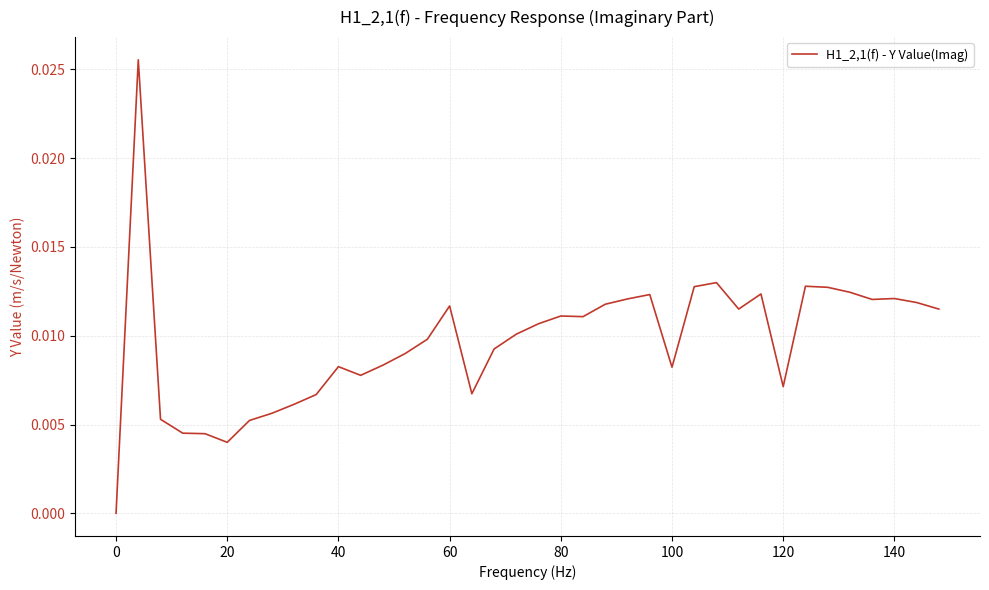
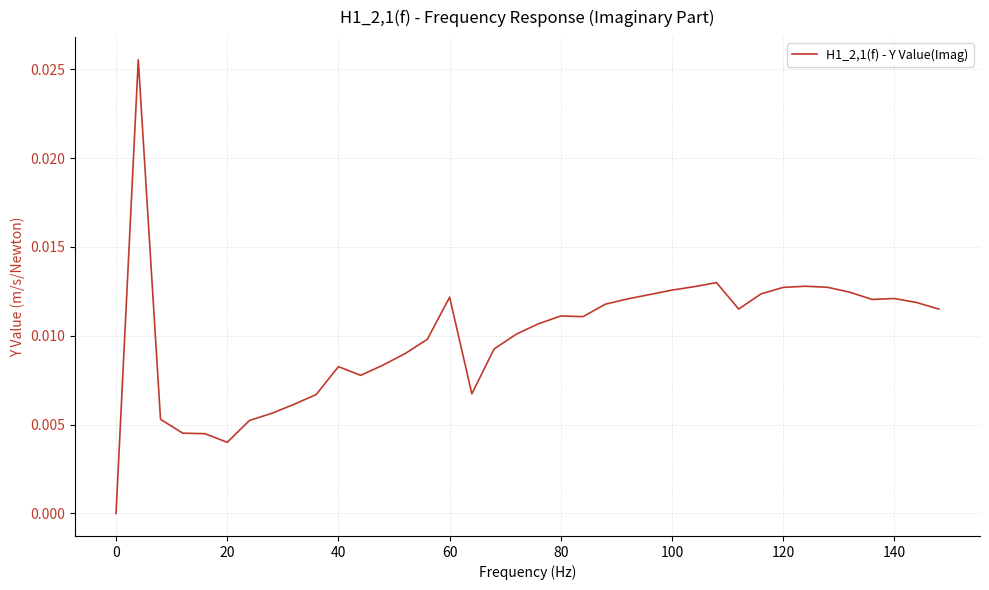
  {
    "0": 0.0000,
    "20": 0.0040,
    "40": 0.0083,
-   "60": 0.0117,
+   "60": 0.0122,
    "80": 0.0111,
-   "100": 0.0082,
-   "120": 0.0071,
+   "100": 0.0126,
+   "120": 0.0127,
    "140": 0.0121
  }
